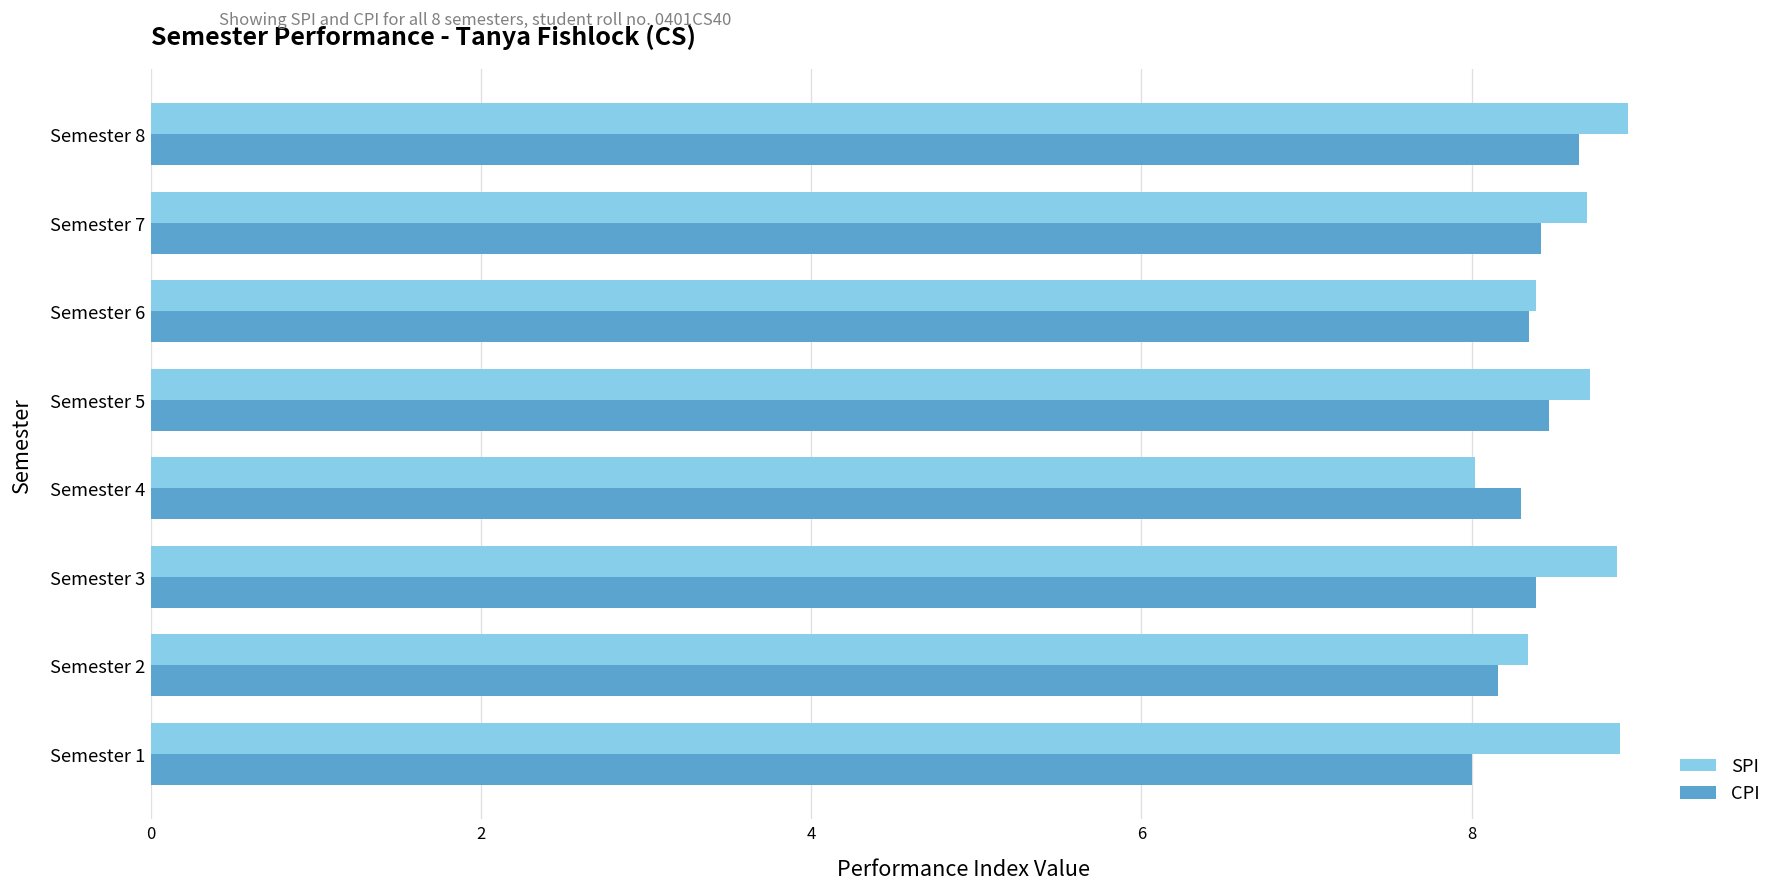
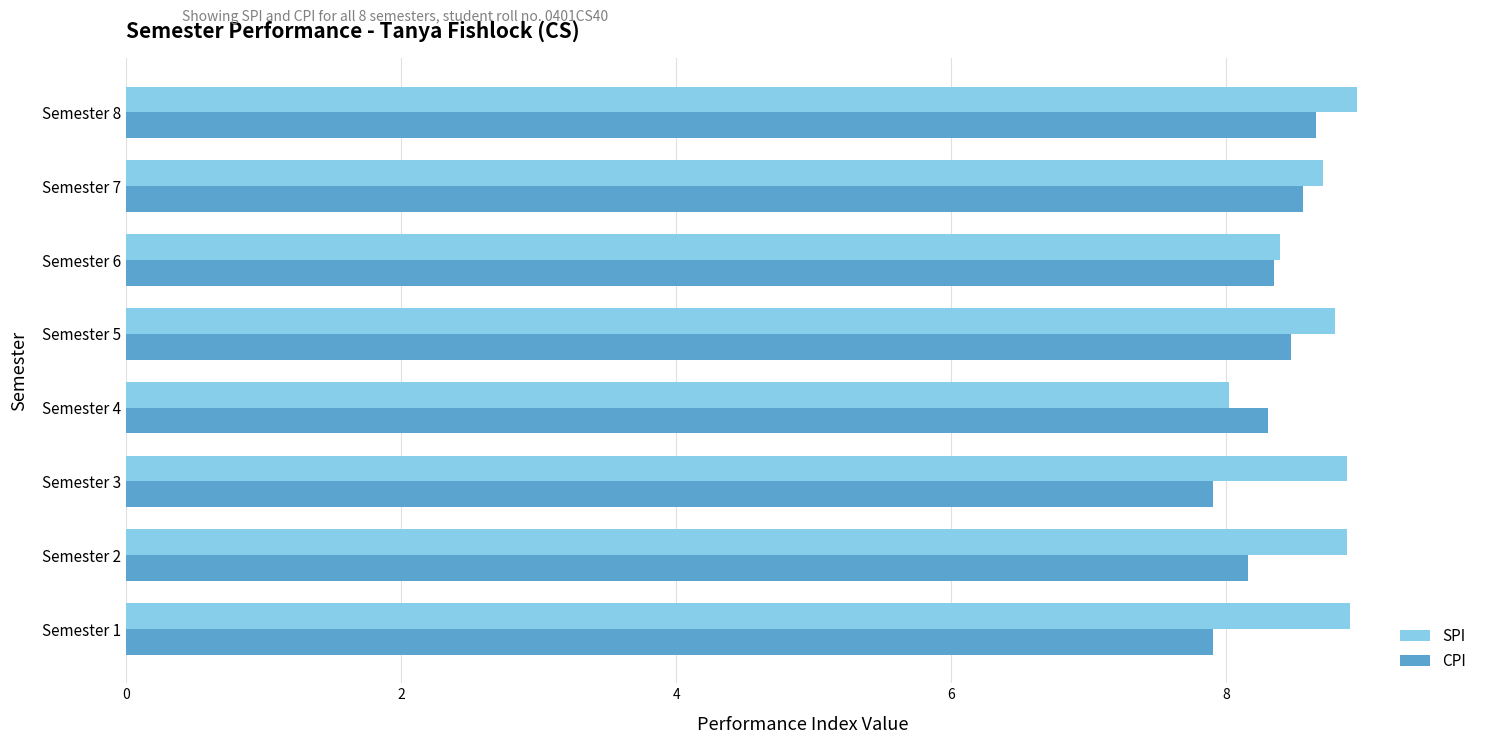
  {
    "SPI": {
      "Semester 8": 8.95,
      "Semester 7": 8.70,
      "Semester 6": 8.39,
-     "Semester 5": 8.72,
+     "Semester 5": 8.79,
      "Semester 4": 8.02,
      "Semester 3": 8.88,
-     "Semester 2": 8.34,
+     "Semester 2": 8.88,
      "Semester 1": 8.90
    },
    "CPI": {
      "Semester 8": 8.65,
-     "Semester 7": 8.42,
+     "Semester 7": 8.56,
      "Semester 6": 8.35,
      "Semester 5": 8.47,
      "Semester 4": 8.30,
-     "Semester 3": 8.39,
+     "Semester 3": 7.90,
      "Semester 2": 8.16,
-     "Semester 1": 8.0
+     "Semester 1": 7.9
    }
  }
